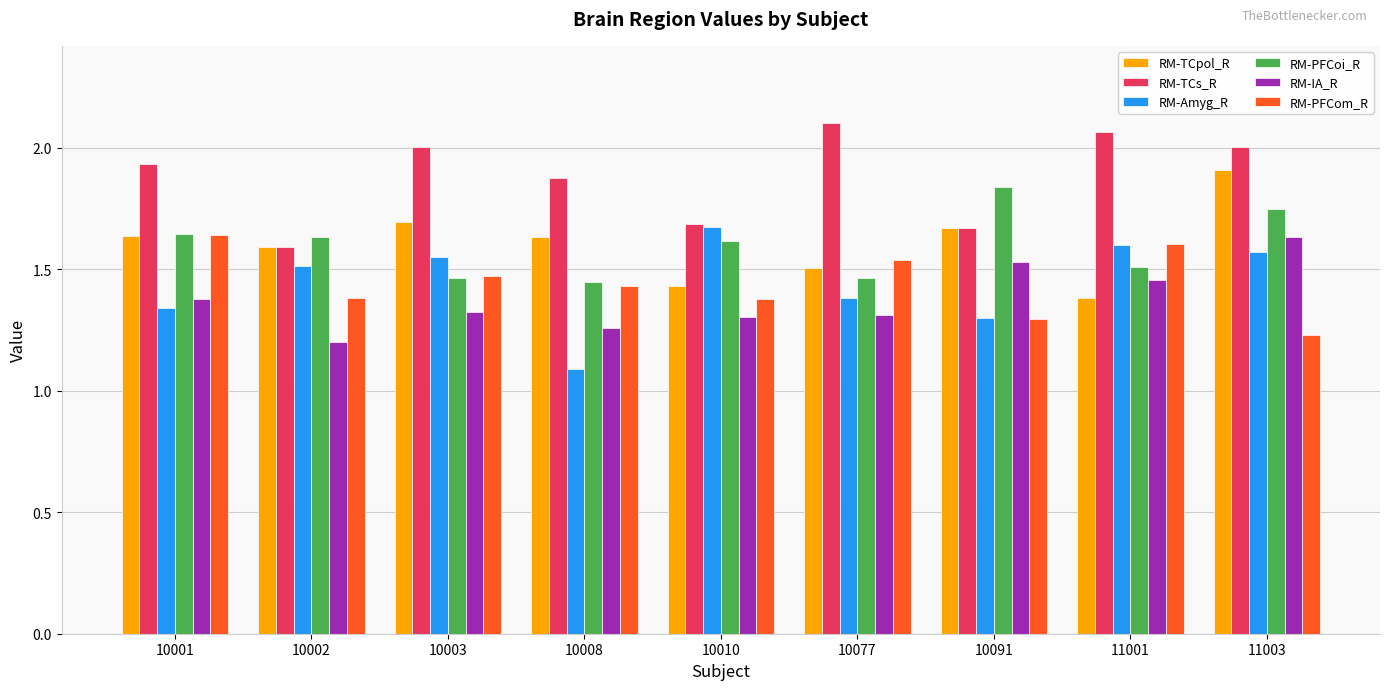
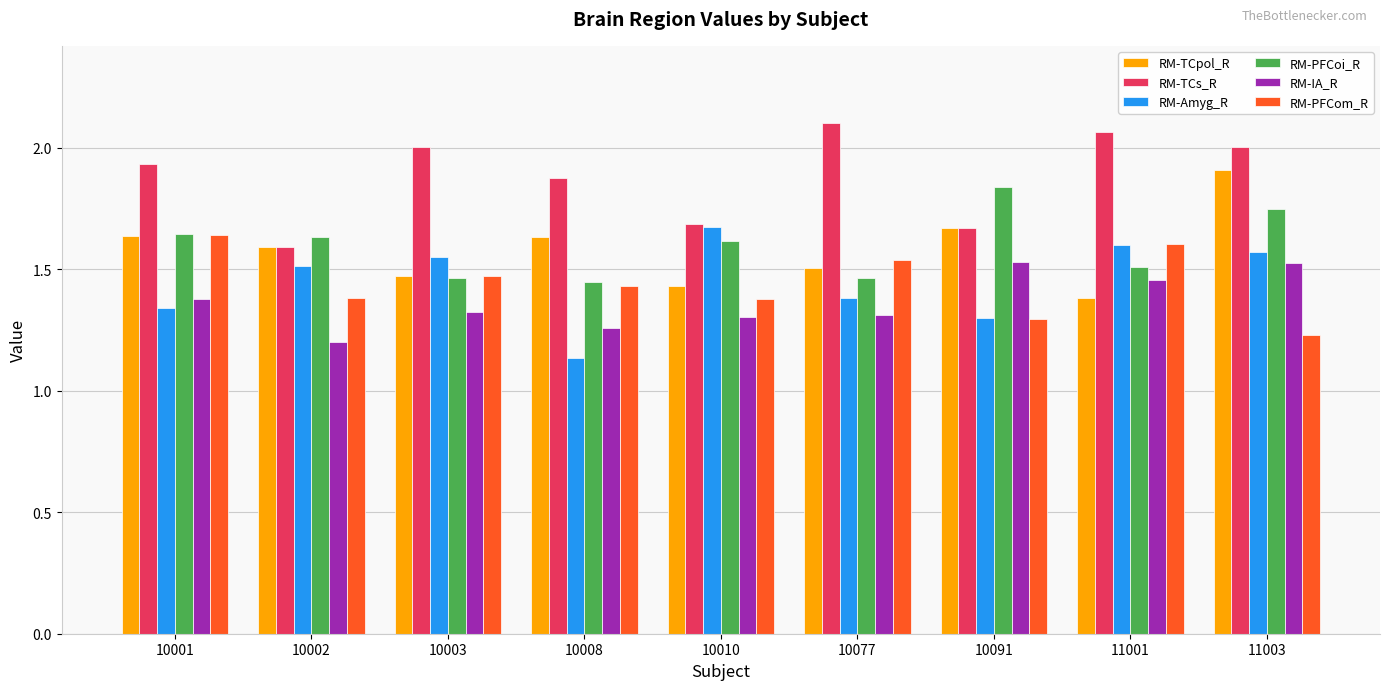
  {
    "RM-TCpol_R": {
      "10001": 1.64,
      "10002": 1.59,
-     "10003": 1.70,
+     "10003": 1.47,
      "10008": 1.63,
      "10010": 1.43,
      "10077": 1.50,
      "10091": 1.67,
      "11001": 1.38,
      "11003": 1.91
    },
    "RM-TCs_R": {
      "10001": 1.93,
      "10002": 1.59,
      "10003": 2.00,
      "10008": 1.87,
      "10010": 1.69,
      "10077": 2.10,
      "10091": 1.67,
      "11001": 2.06,
      "11003": 2.01
    },
    "RM-Amyg_R": {
      "10001": 1.34,
      "10002": 1.52,
      "10003": 1.55,
-     "10008": 1.09,
+     "10008": 1.14,
      "10010": 1.68,
      "10077": 1.38,
      "10091": 1.30,
      "11001": 1.60,
      "11003": 1.57
    },
    "RM-PFCoi_R": {
      "10001": 1.65,
      "10002": 1.63,
      "10003": 1.47,
      "10008": 1.45,
      "10010": 1.62,
      "10077": 1.46,
      "10091": 1.84,
      "11001": 1.51,
      "11003": 1.75
    },
    "RM-IA_R": {
      "10001": 1.38,
      "10002": 1.20,
      "10003": 1.32,
      "10008": 1.26,
      "10010": 1.31,
      "10077": 1.31,
      "10091": 1.53,
      "11001": 1.45,
-     "11003": 1.63
+     "11003": 1.52
    },
    "RM-PFCom_R": {
      "10001": 1.64,
      "10002": 1.38,
      "10003": 1.47,
      "10008": 1.43,
      "10010": 1.38,
      "10077": 1.54,
      "10091": 1.30,
      "11001": 1.61,
      "11003": 1.23
    }
  }
